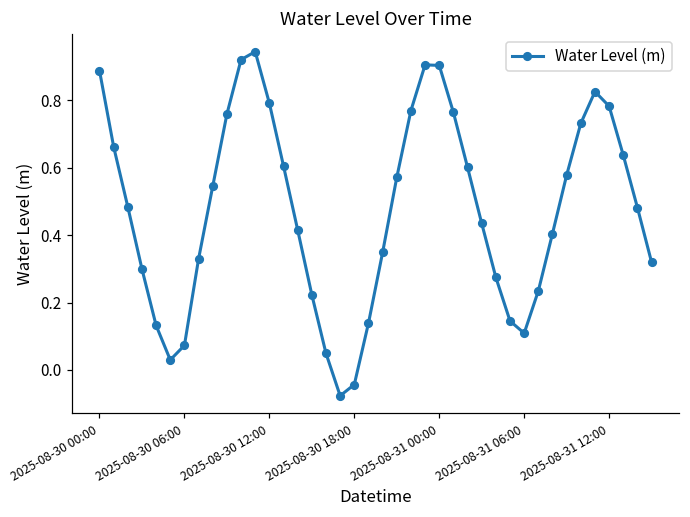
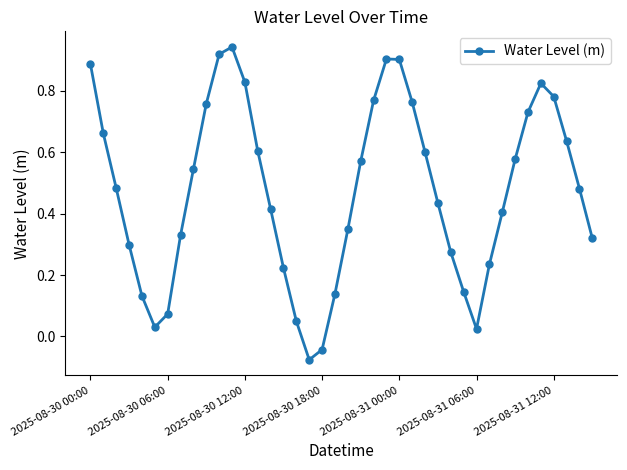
  {
    "2025-08-30 00:00": 0.89,
    "2025-08-30 06:00": 0.07,
-   "2025-08-30 12:00": 0.79,
+   "2025-08-30 12:00": 0.83,
    "2025-08-30 18:00": -0.04,
    "2025-08-31 00:00": 0.90,
-   "2025-08-31 06:00": 0.11,
+   "2025-08-31 06:00": 0.02,
    "2025-08-31 12:00": 0.78
  }
